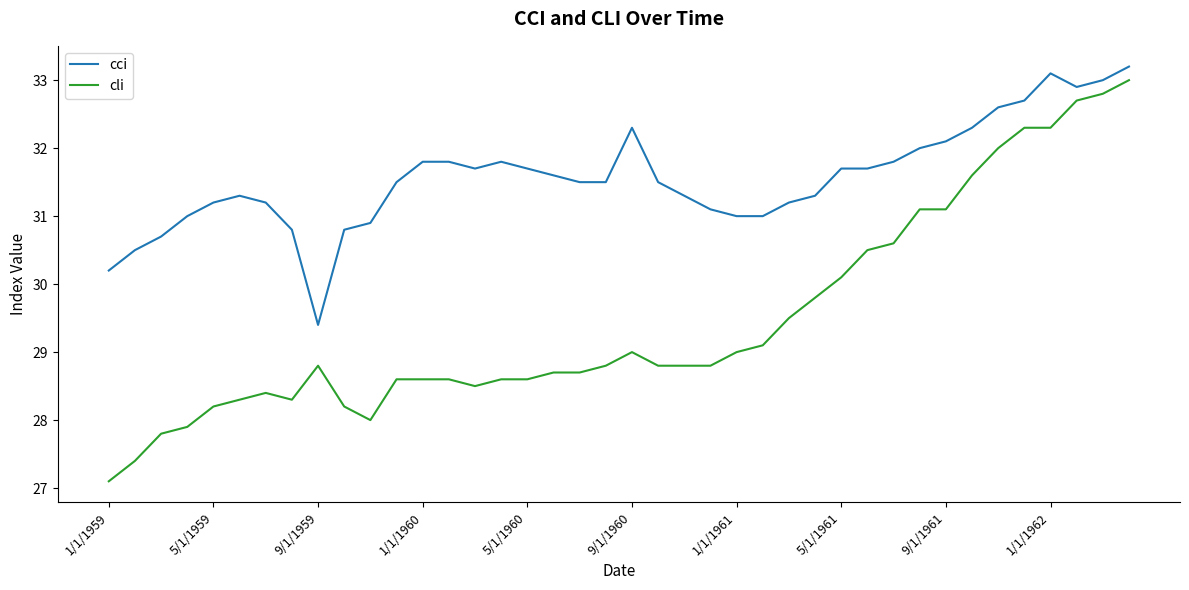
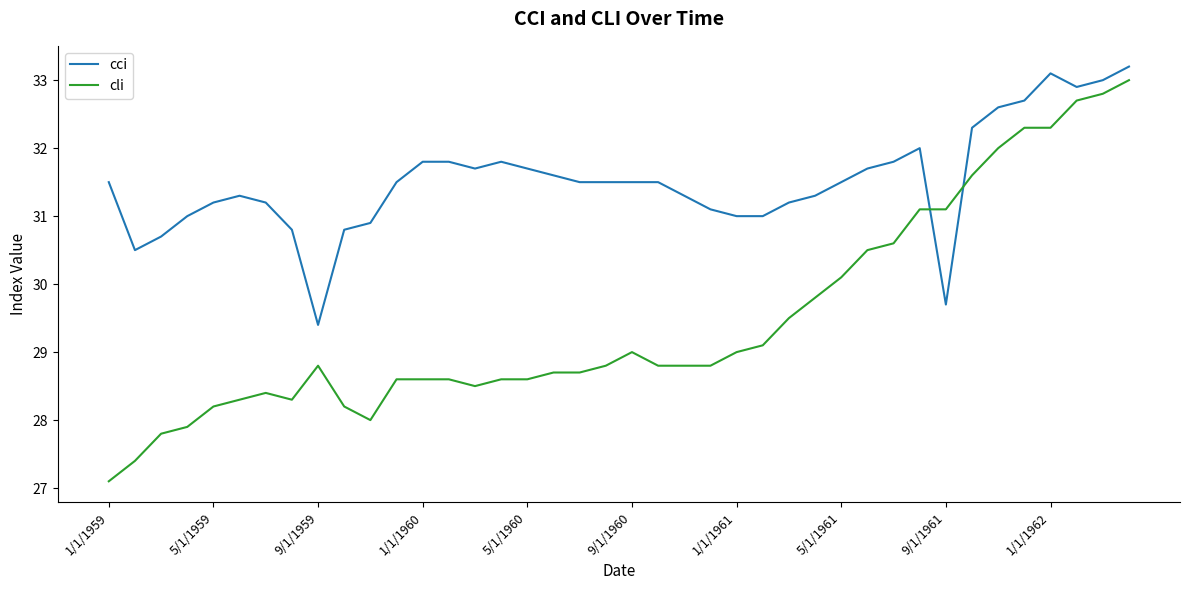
  {
    "cci": {
-     "1/1/1959": 30.2,
+     "1/1/1959": 31.5,
      "5/1/1959": 31.2,
      "9/1/1959": 29.4,
      "1/1/1960": 31.8,
      "5/1/1960": 31.7,
-     "9/1/1960": 32.3,
+     "9/1/1960": 31.5,
      "1/1/1961": 31.0,
-     "5/1/1961": 31.7,
-     "9/1/1961": 32.1,
+     "5/1/1961": 31.5,
+     "9/1/1961": 29.7,
      "1/1/1962": 33.1
    },
    "cli": {
      "1/1/1959": 27.1,
      "5/1/1959": 28.2,
      "9/1/1959": 28.8,
      "1/1/1960": 28.6,
      "5/1/1960": 28.6,
      "9/1/1960": 29.0,
      "1/1/1961": 29.0,
      "5/1/1961": 30.1,
      "9/1/1961": 31.1,
      "1/1/1962": 32.3
    }
  }
